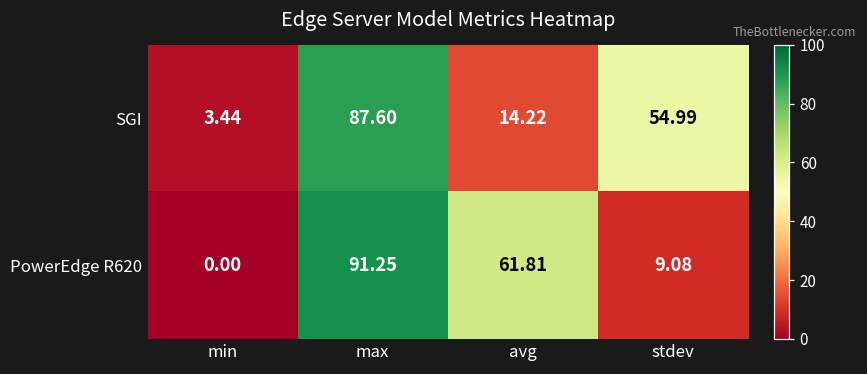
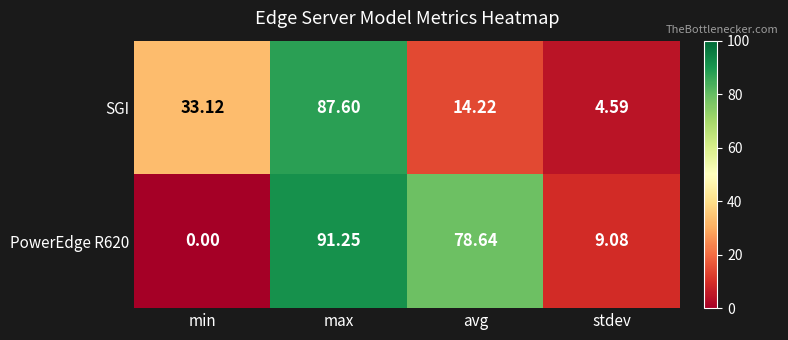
  {
    "SGI": {
-     "min": 3.44,
+     "min": 33.12,
      "max": 87.60,
      "avg": 14.22,
-     "stdev": 54.99
+     "stdev": 4.59
    },
    "PowerEdge R620": {
      "min": 0.00,
      "max": 91.25,
-     "avg": 61.81,
+     "avg": 78.64,
      "stdev": 9.08
    }
  }
